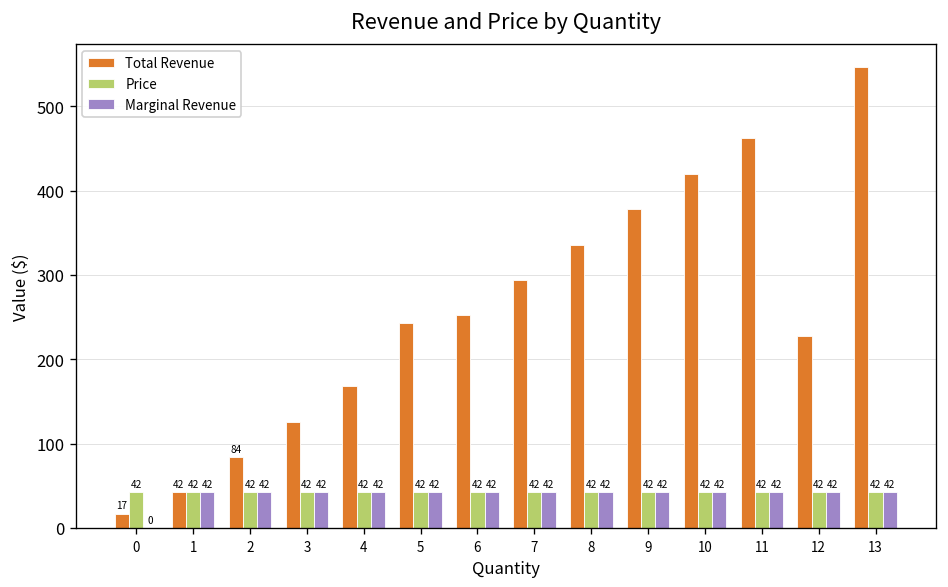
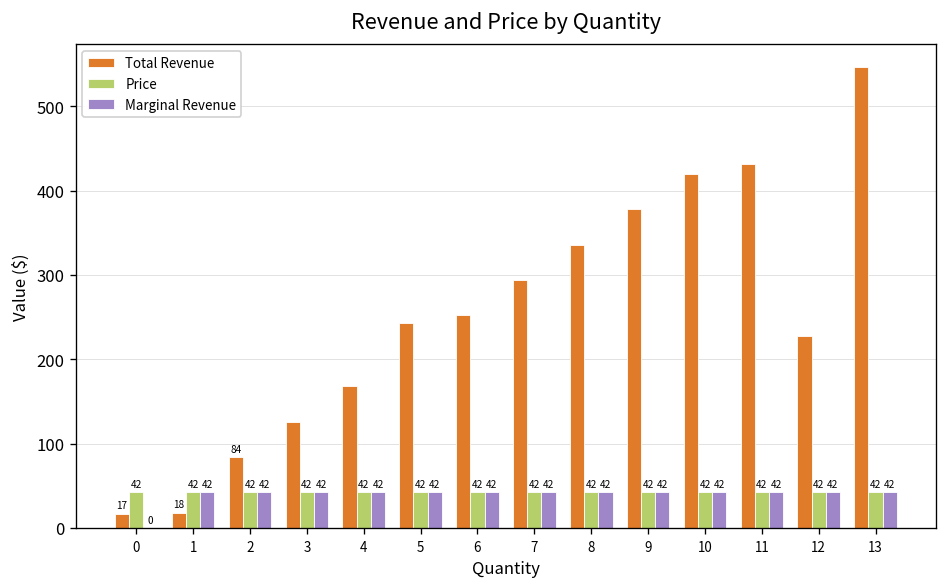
  {
    "Total Revenue": {
      "0": 17,
-     "1": 42,
+     "1": 18,
      "2": 84,
-     "11": 460
+     "11": 430
    },
    "Price": {
      "0": 42,
      "1": 42,
      "2": 42,
      "3": 42,
      "4": 42,
      "5": 42,
      "6": 42,
      "7": 42,
      "8": 42,
      "9": 42,
      "10": 42,
      "11": 42,
      "12": 42,
      "13": 42
    },
    "Marginal Revenue": {
      "0": 0,
      "1": 42,
      "2": 42,
      "3": 42,
      "4": 42,
      "5": 42,
      "6": 42,
      "7": 42,
      "8": 42,
      "9": 42,
      "10": 42,
      "11": 42,
      "12": 42,
      "13": 42
    }
  }
